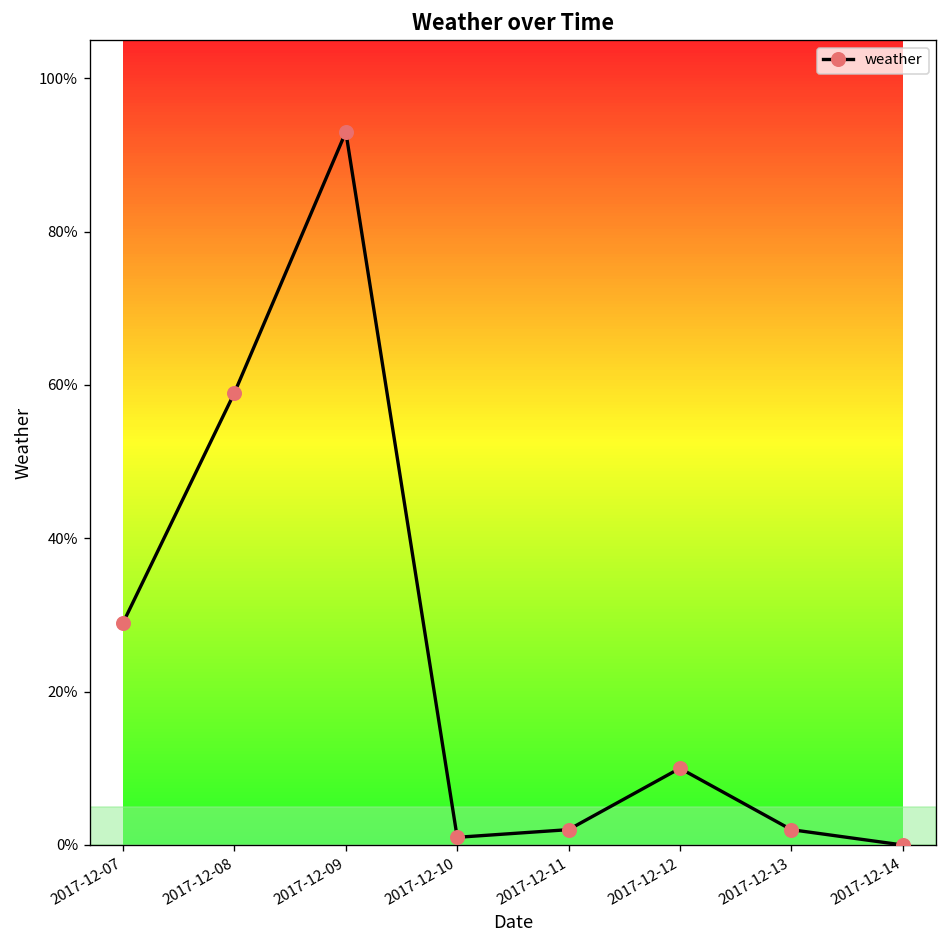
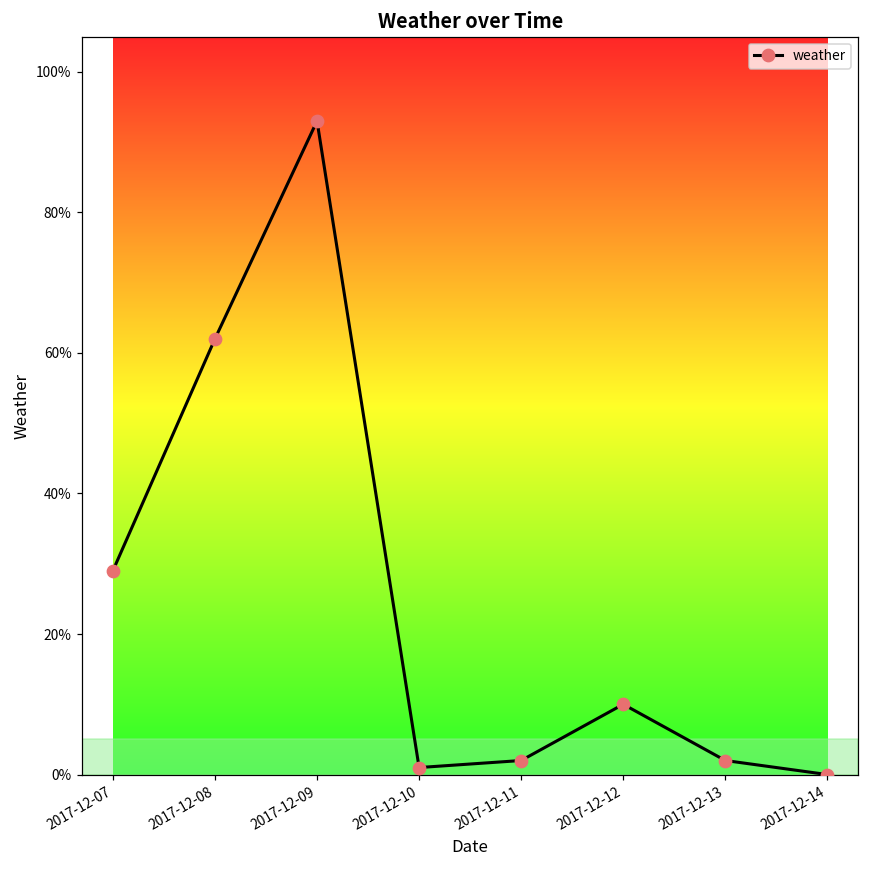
  {
    "2017-12-07": "29%",
-   "2017-12-08": "59%",
+   "2017-12-08": "62%",
    "2017-12-09": "93%",
    "2017-12-12": "10%"
  }
